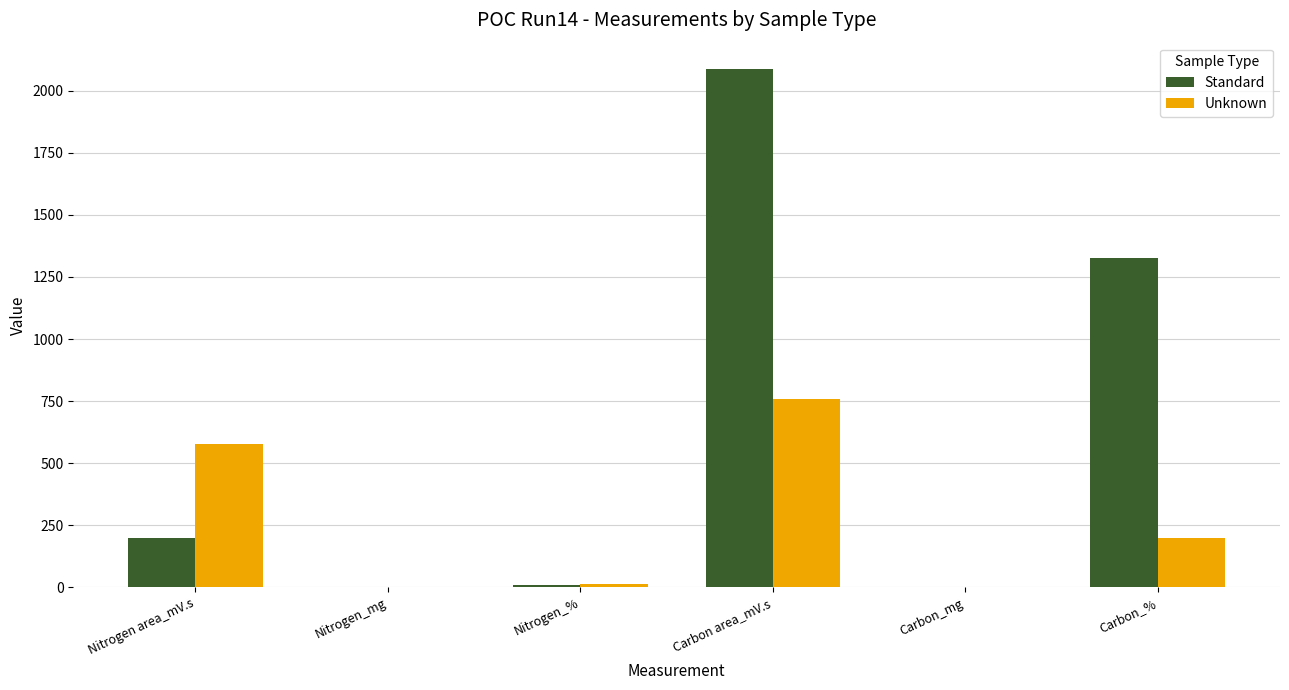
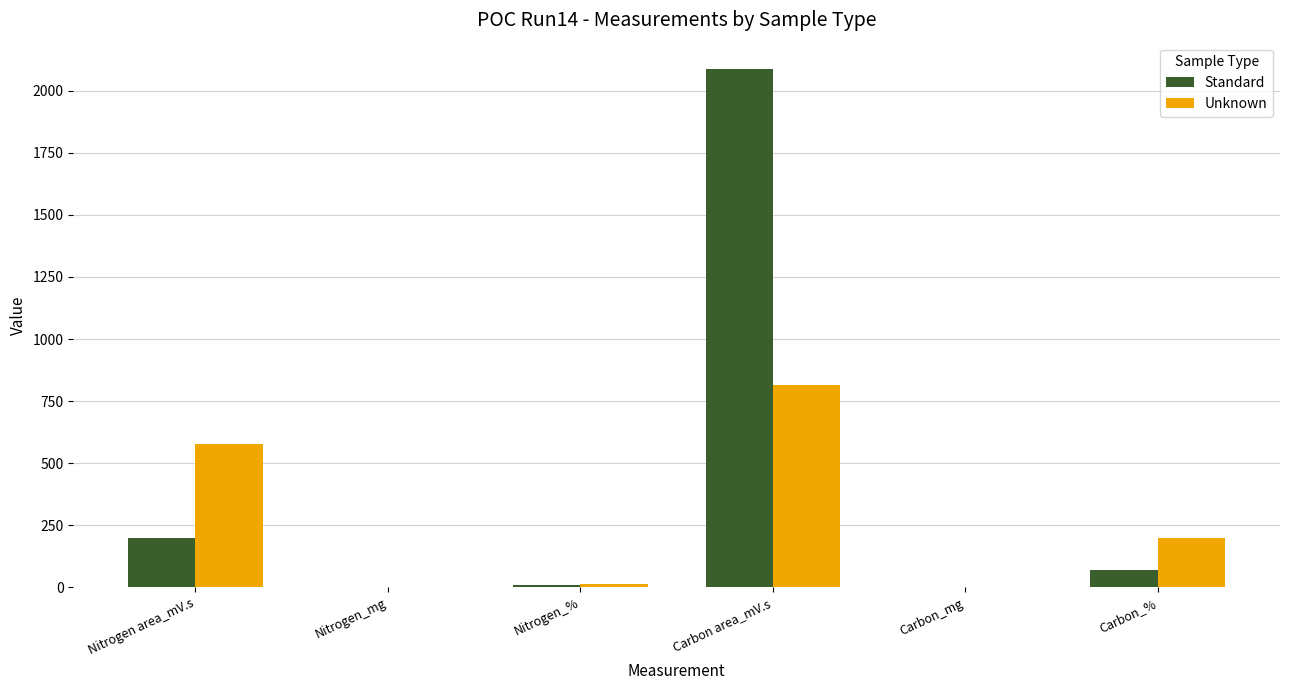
  {
    "Standard": {
      "Nitrogen area_mV.s": 200,
      "Nitrogen_%": 10,
      "Carbon area_mV.s": 2090,
-     "Carbon_%": 1330
+     "Carbon_%": 70
    },
    "Unknown": {
      "Nitrogen area_mV.s": 580,
      "Nitrogen_%": 10,
-     "Carbon area_mV.s": 760,
+     "Carbon area_mV.s": 820,
      "Carbon_%": 200
    }
  }
